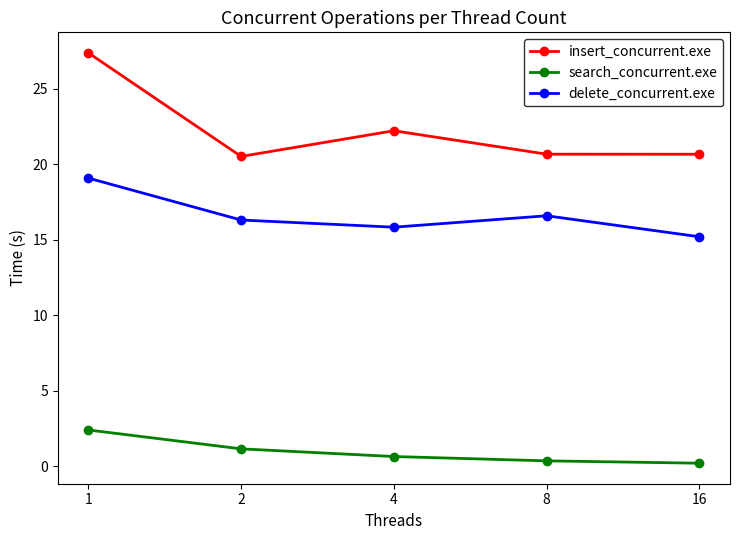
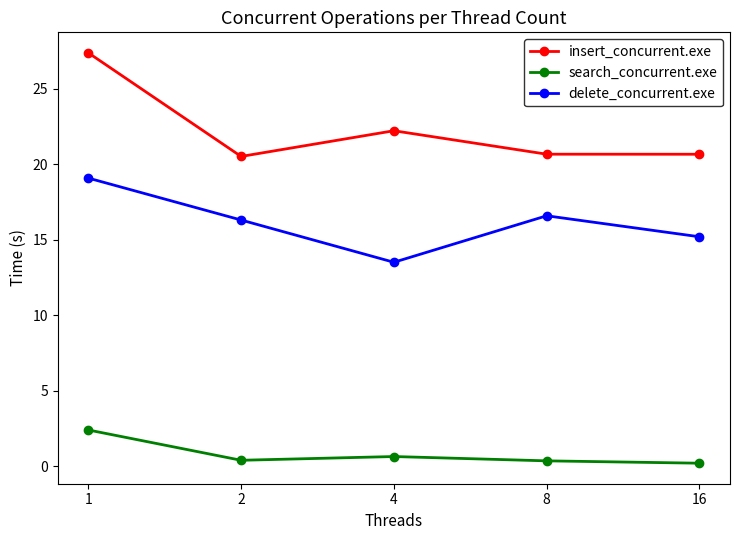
  {
    "insert_concurrent.exe": {
      "1": 27.4,
      "2": 20.5,
      "4": 22.2,
      "8": 20.7,
      "16": 20.7
    },
    "search_concurrent.exe": {
      "1": 2.4,
-     "2": 1.1,
+     "2": 0.4,
      "4": 0.6,
      "8": 0.3,
      "16": 0.2
    },
    "delete_concurrent.exe": {
      "1": 19.1,
      "2": 16.3,
-     "4": 15.8,
+     "4": 13.5,
      "8": 16.6,
      "16": 15.2
    }
  }
